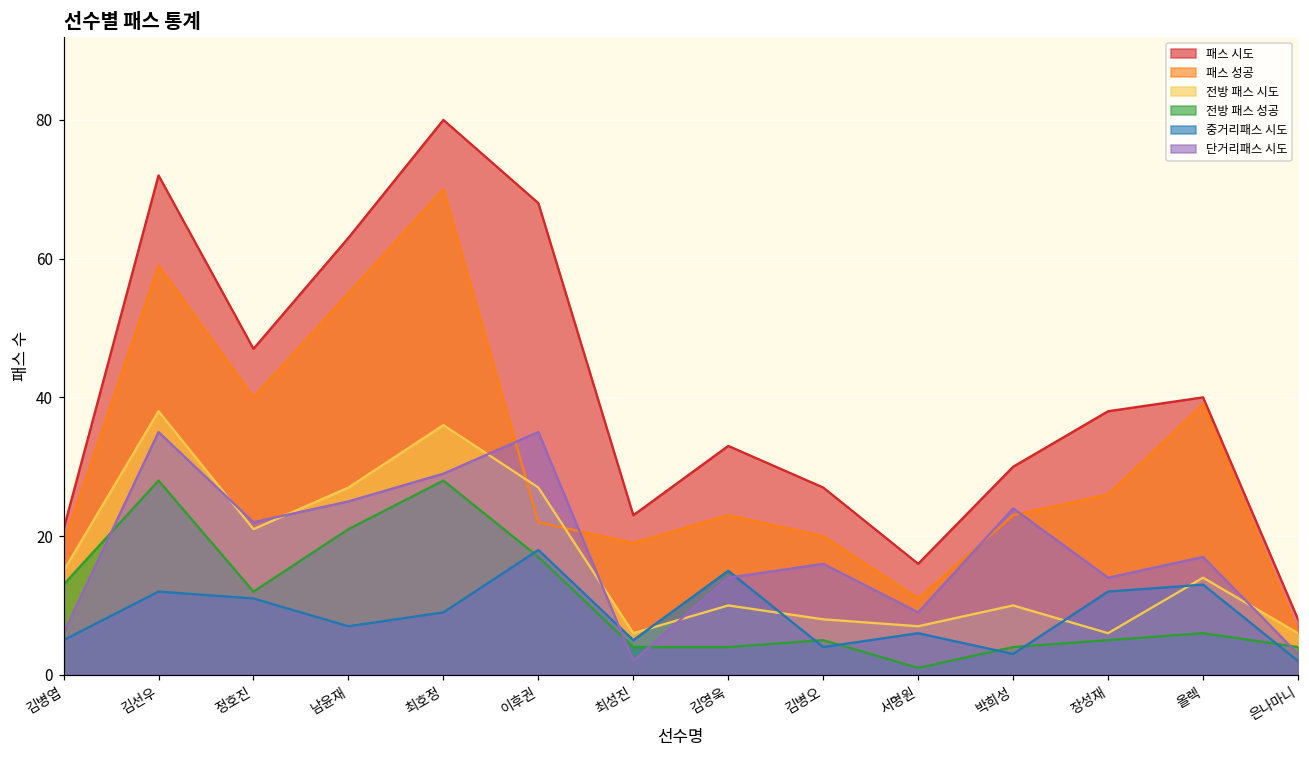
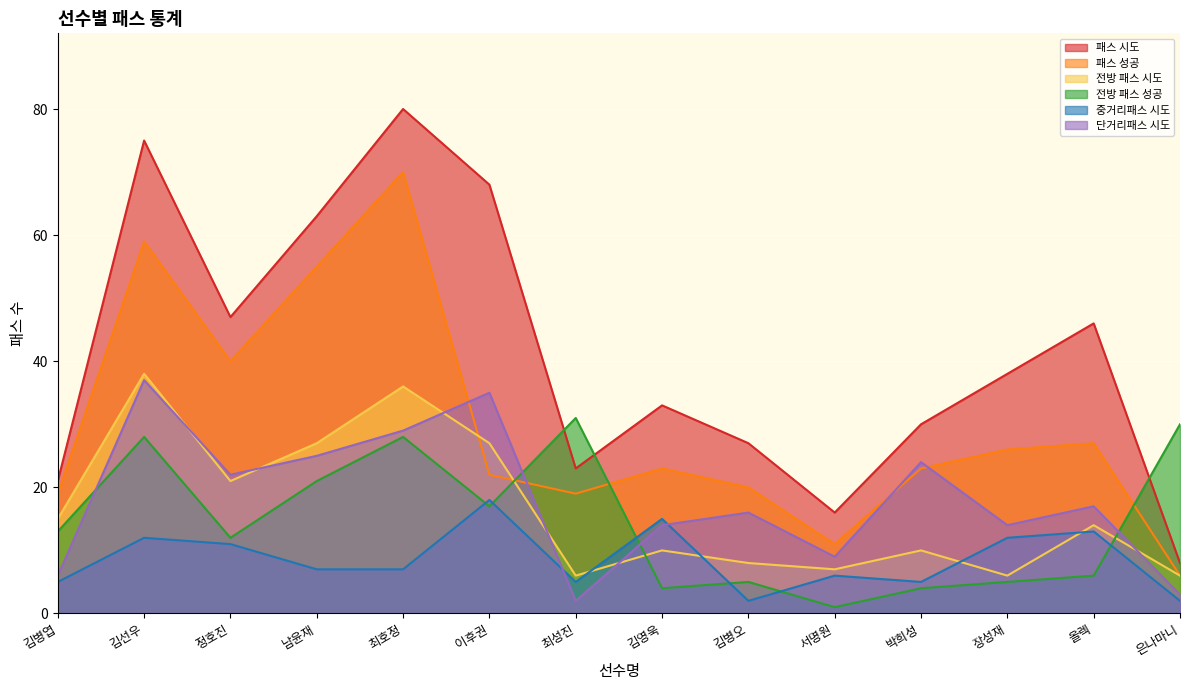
  {
    "패스 시도": {
      "김병엽": 21,
-     "김선우": 72,
+     "김선우": 75,
      "정호진": 47,
      "남윤재": 63,
      "최호정": 80,
      "이후권": 68,
      "최성진": 23,
      "김영욱": 33,
      "김병오": 27,
      "서명원": 16,
      "박희성": 30,
      "장성재": 38,
-     "올렉": 40,
+     "올렉": 46,
      "은나마니": 8
    },
    "패스 성공": {
      "김병엽": 19,
      "김선우": 59,
      "정호진": 40,
      "남윤재": 55,
      "최호정": 70,
      "이후권": 22,
      "최성진": 19,
      "김영욱": 23,
      "김병오": 20,
      "서명원": 11,
      "박희성": 23,
      "장성재": 26,
-     "올렉": 39
+     "올렉": 27
    },
    "전방 패스 시도": {
      "김병엽": 15,
      "김선우": 38,
      "정호진": 21,
      "남윤재": 27,
      "최호정": 36,
      "이후권": 27,
      "최성진": 6,
      "김영욱": 10,
      "김병오": 8,
      "서명원": 7,
      "박희성": 10,
      "장성재": 6,
      "올렉": 14
    },
    "전방 패스 성공": {
      "김병엽": 13,
      "김선우": 28,
      "정호진": 12,
      "남윤재": 21,
      "최호정": 28,
      "이후권": 17,
-     "최성진": 4,
+     "최성진": 31,
      "김영욱": 4,
      "김병오": 5,
      "서명원": 1,
      "박희성": 4,
      "장성재": 5,
      "올렉": 6,
-     "은나마니": 4
+     "은나마니": 30
    },
    "중거리패스 시도": {
      "김병엽": 5,
      "김선우": 12,
      "정호진": 11,
      "남윤재": 7,
-     "최호정": 9,
+     "최호정": 7,
      "이후권": 18,
      "최성진": 5,
      "김영욱": 15,
-     "김병오": 4,
+     "김병오": 2,
      "서명원": 6,
-     "박희성": 3,
+     "박희성": 5,
      "장성재": 12,
      "올렉": 13,
      "은나마니": 2
    },
    "단거리패스 시도": {
      "김병엽": 6,
-     "김선우": 35,
+     "김선우": 37,
      "정호진": 22,
      "남윤재": 25,
      "최호정": 29,
      "이후권": 35,
      "최성진": 2,
      "김영욱": 14,
      "김병오": 16,
      "서명원": 9,
      "박희성": 24,
      "장성재": 14,
      "올렉": 17,
      "은나마니": 3
    }
  }
